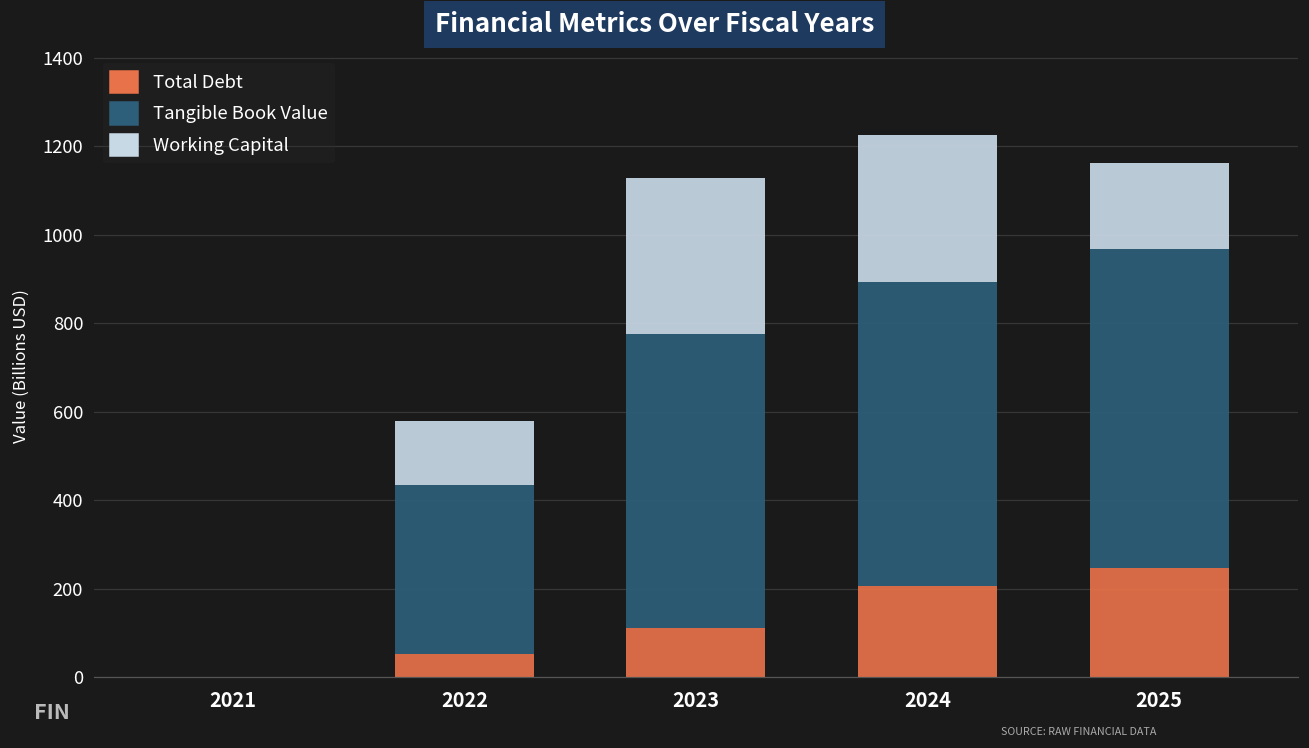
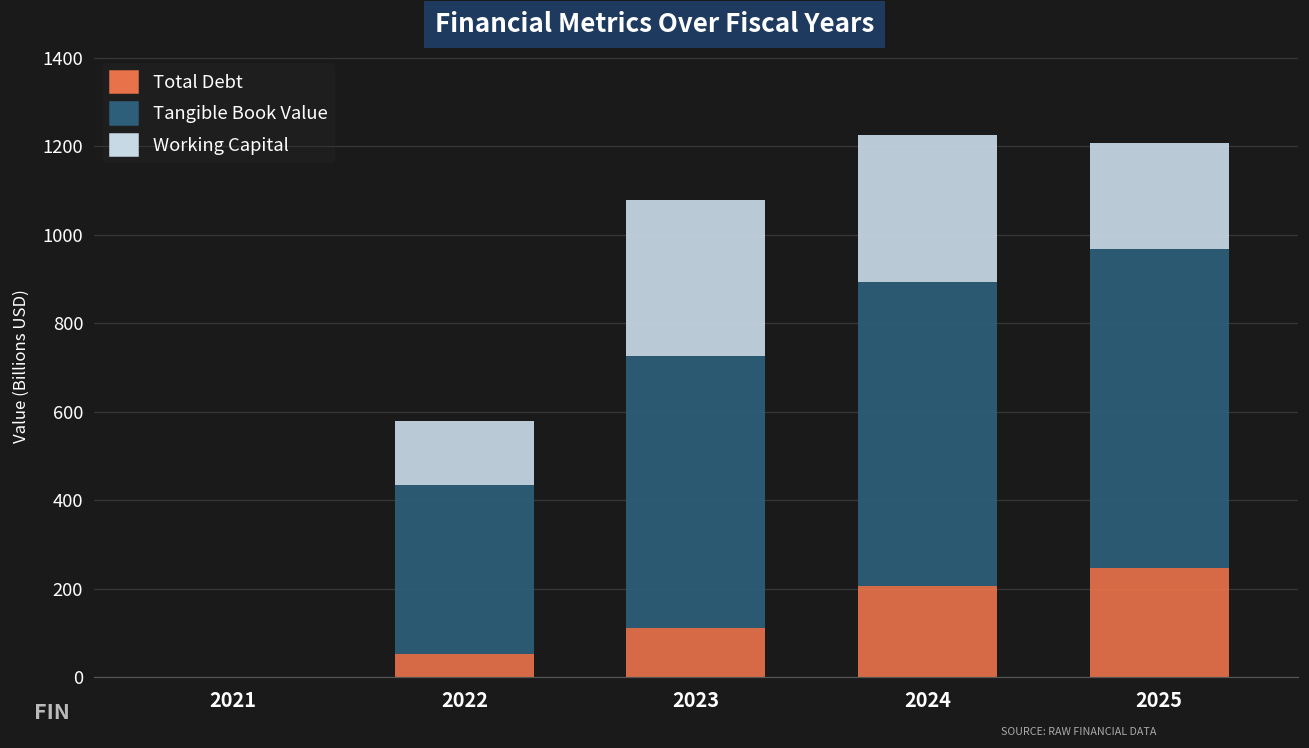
  {
    "Total Debt": {
      "2021": 0,
      "2022": 50,
      "2023": 110,
      "2024": 210,
      "2025": 250
    },
    "Tangible Book Value": {
      "2021": 0,
      "2022": 380,
-     "2023": 670,
+     "2023": 620,
      "2024": 690,
      "2025": 720
    },
    "Working Capital": {
      "2021": 0,
      "2022": 140,
      "2023": 350,
      "2024": 330,
-     "2025": 190
+     "2025": 240
    }
  }
